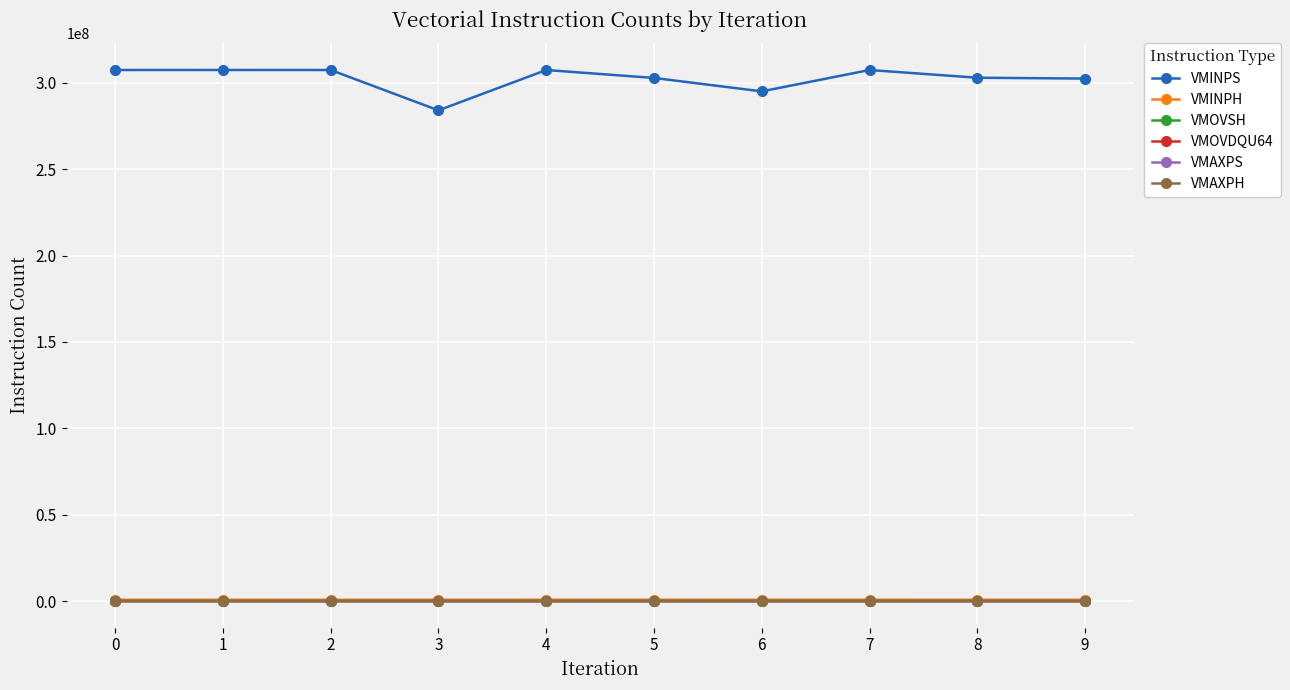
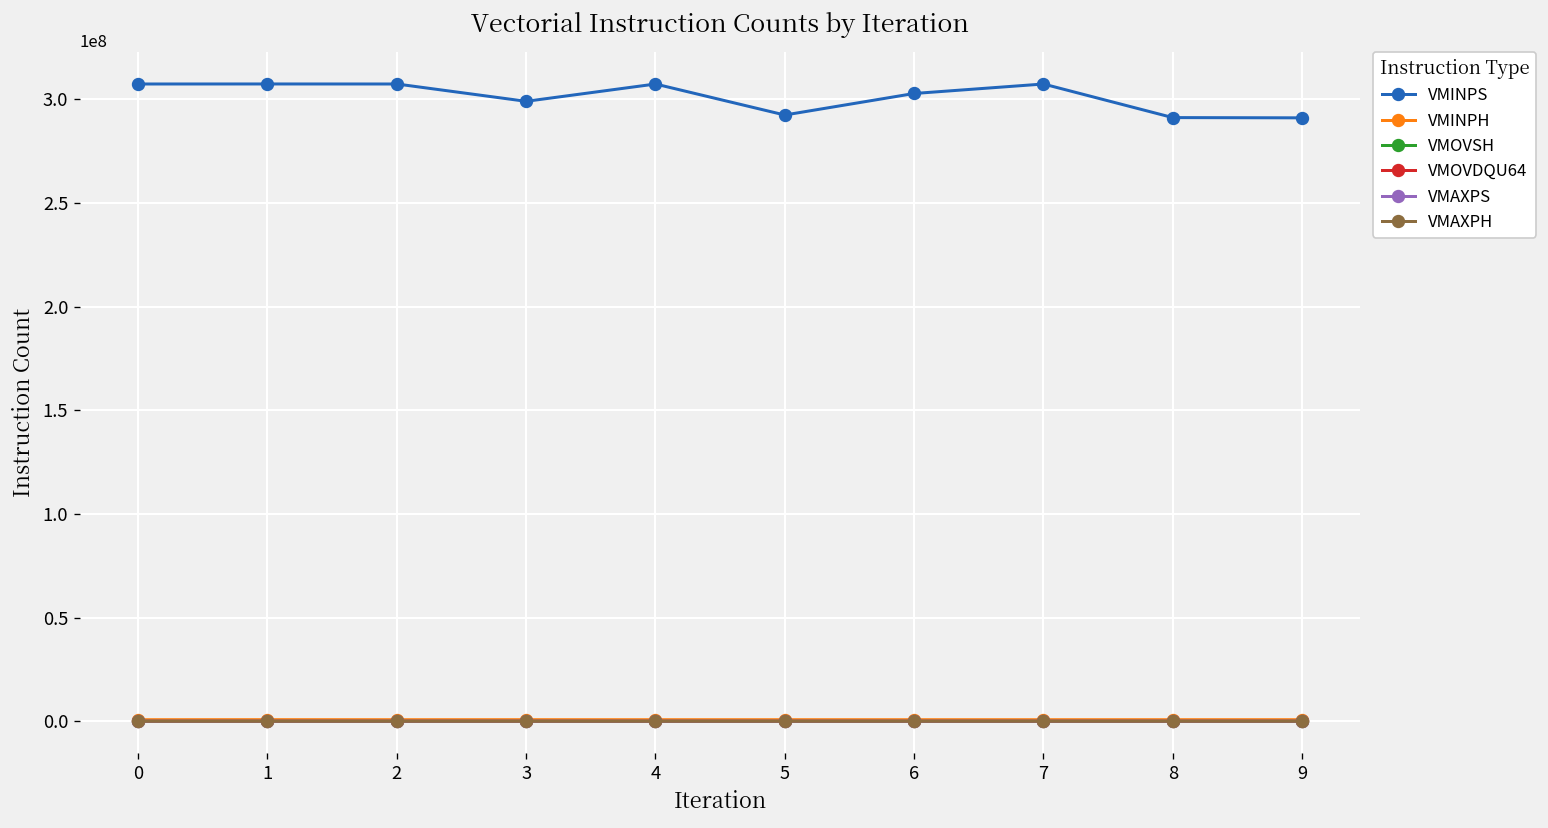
  {
    "VMINPS": {
      "0": 307000000,
      "1": 307000000,
      "2": 307000000,
-     "3": 284000000,
+     "3": 299000000,
      "4": 307000000,
-     "5": 303000000,
-     "6": 295000000,
+     "5": 293000000,
+     "6": 303000000,
      "7": 307000000,
-     "8": 303000000,
-     "9": 303000000
+     "8": 291000000,
+     "9": 291000000
    }
  }
